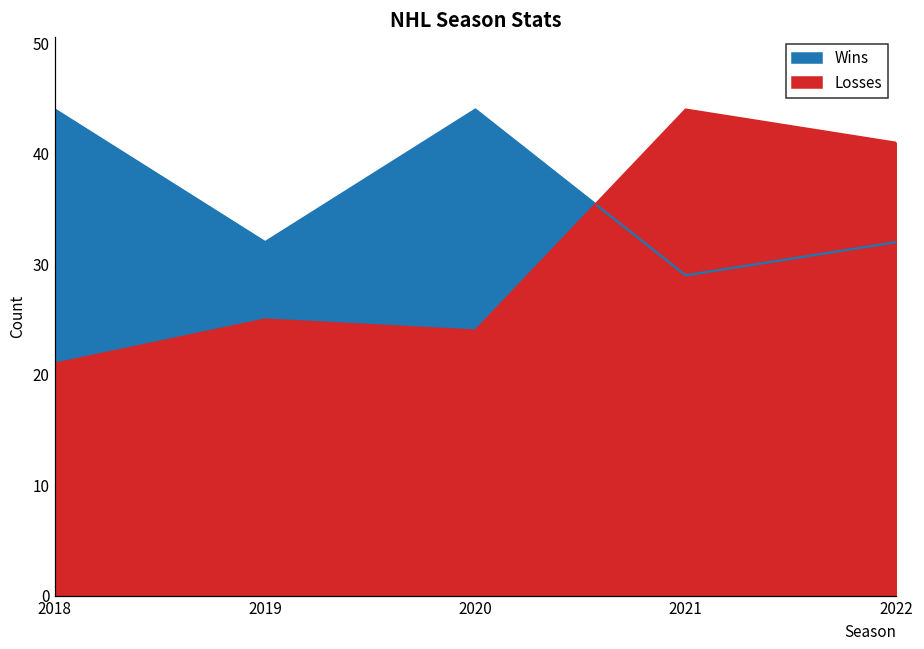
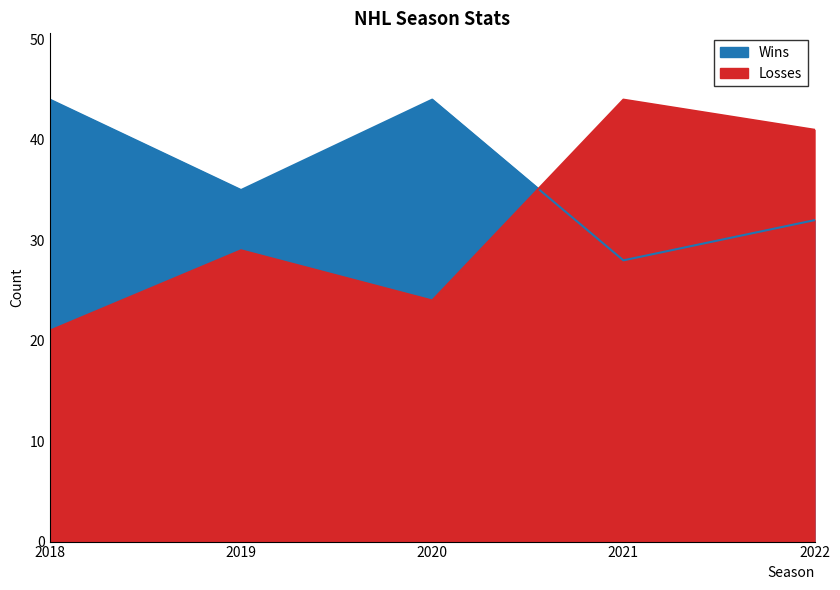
  {
    "Wins": {
      "2018": 44,
-     "2019": 32,
+     "2019": 35,
      "2020": 44,
-     "2021": 29,
+     "2021": 28,
      "2022": 32
    },
    "Losses": {
      "2018": 21,
-     "2019": 25,
+     "2019": 29,
      "2020": 24,
      "2021": 44,
      "2022": 41
    }
  }
